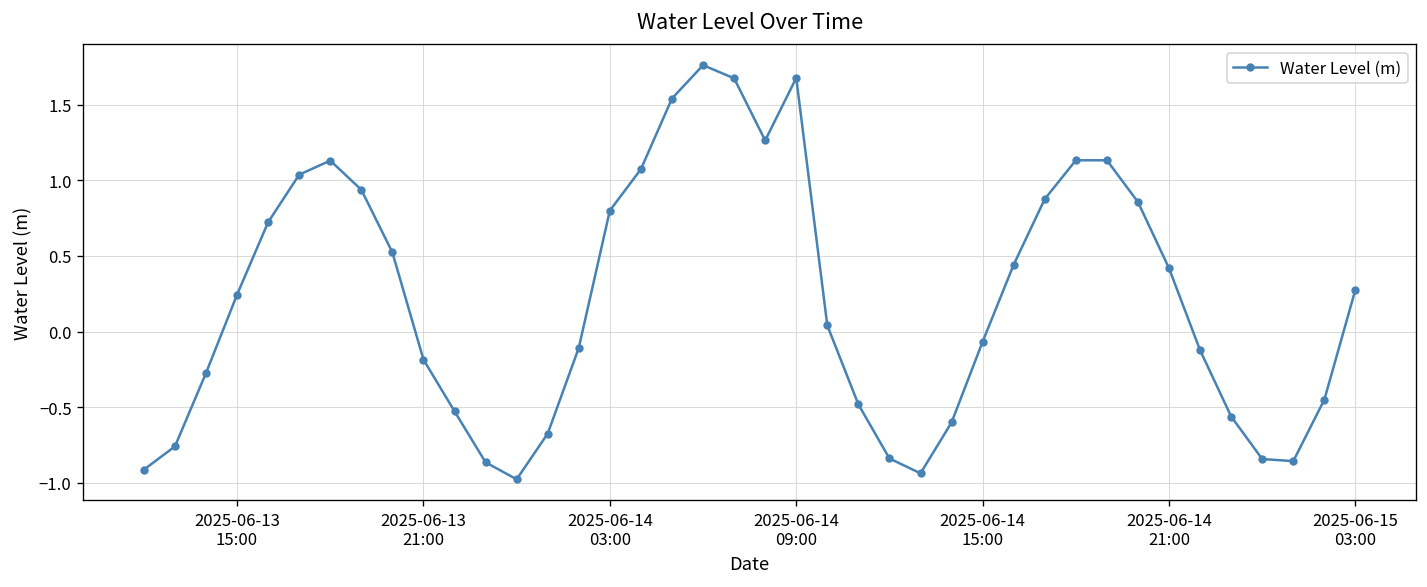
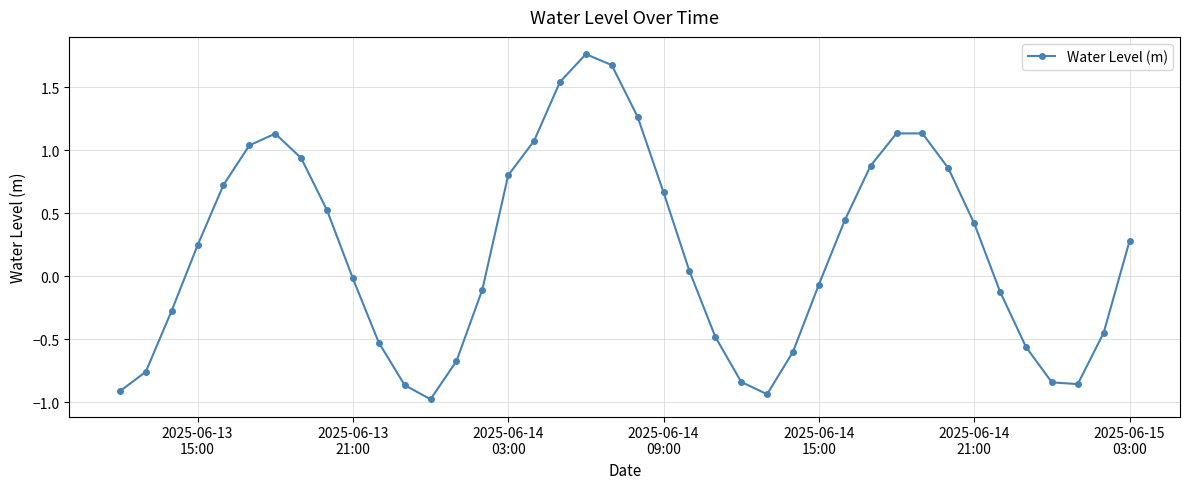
  {
    "2025-06-13 15:00": 0.24,
-   "2025-06-13 21:00": -0.19,
+   "2025-06-13 21:00": -0.02,
    "2025-06-14 03:00": 0.80,
-   "2025-06-14 09:00": 1.68,
+   "2025-06-14 09:00": 0.67,
    "2025-06-14 15:00": -0.07,
    "2025-06-14 21:00": 0.42,
    "2025-06-15 03:00": 0.28
  }
